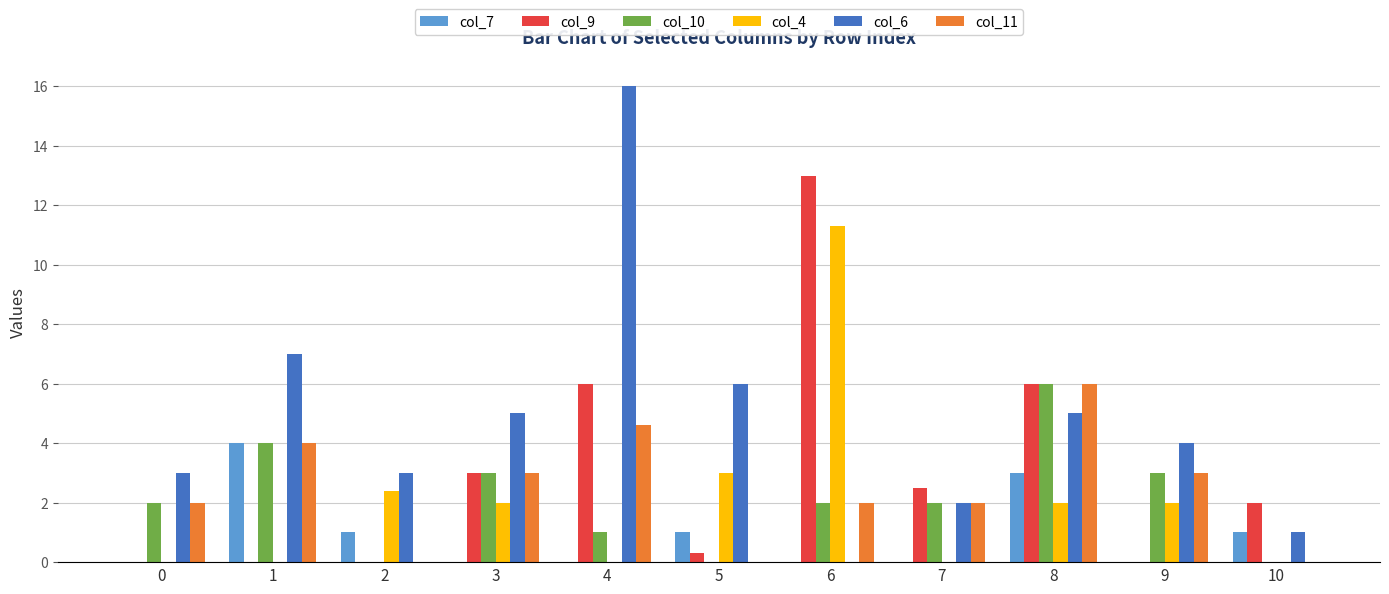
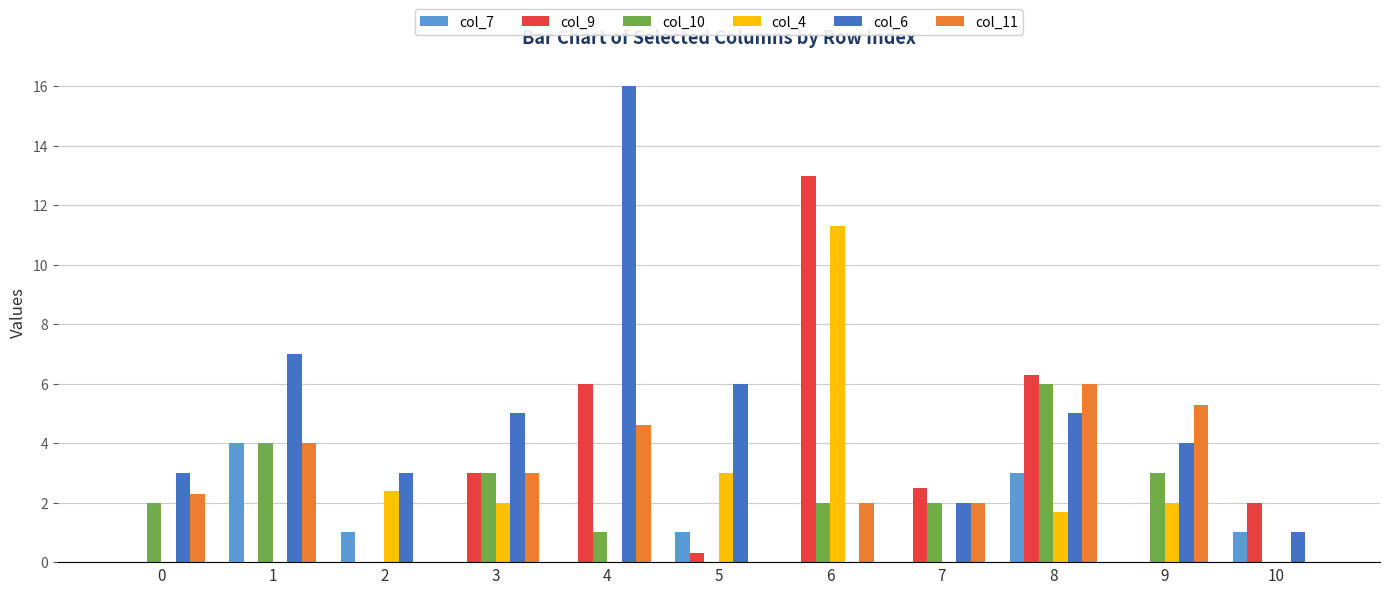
  {
    "col_9": {
      "0": 0.0,
      "1": 0.0,
      "2": 0.0,
      "3": 3.0,
      "4": 6.0,
      "5": 0.3,
      "6": 13.0,
      "7": 2.5,
-     "8": 6.0,
+     "8": 6.3,
      "9": 0.0,
      "10": 2.0
    },
    "col_10": {
      "0": 2.0,
      "1": 4.0,
      "2": 0.0,
      "3": 3.0,
      "4": 1.0,
      "5": 0.0,
      "6": 2.0,
      "7": 2.0,
      "8": 6.0,
      "9": 3.0,
      "10": 0.0
    },
    "col_4": {
      "0": 0.0,
      "1": 0.0,
      "2": 2.4,
      "3": 2.0,
      "4": 0.0,
      "5": 3.0,
      "6": 11.3,
      "7": 0.0,
-     "8": 2.0,
+     "8": 1.7,
      "9": 2.0,
      "10": 0.0
    },
    "col_11": {
-     "0": 2.0,
+     "0": 2.3,
      "1": 4.0,
      "2": 0.0,
      "3": 3.0,
      "4": 4.6,
      "5": 0.0,
      "6": 2.0,
      "7": 2.0,
      "8": 6.0,
-     "9": 3.0,
+     "9": 5.3,
      "10": 0.0
    }
  }
